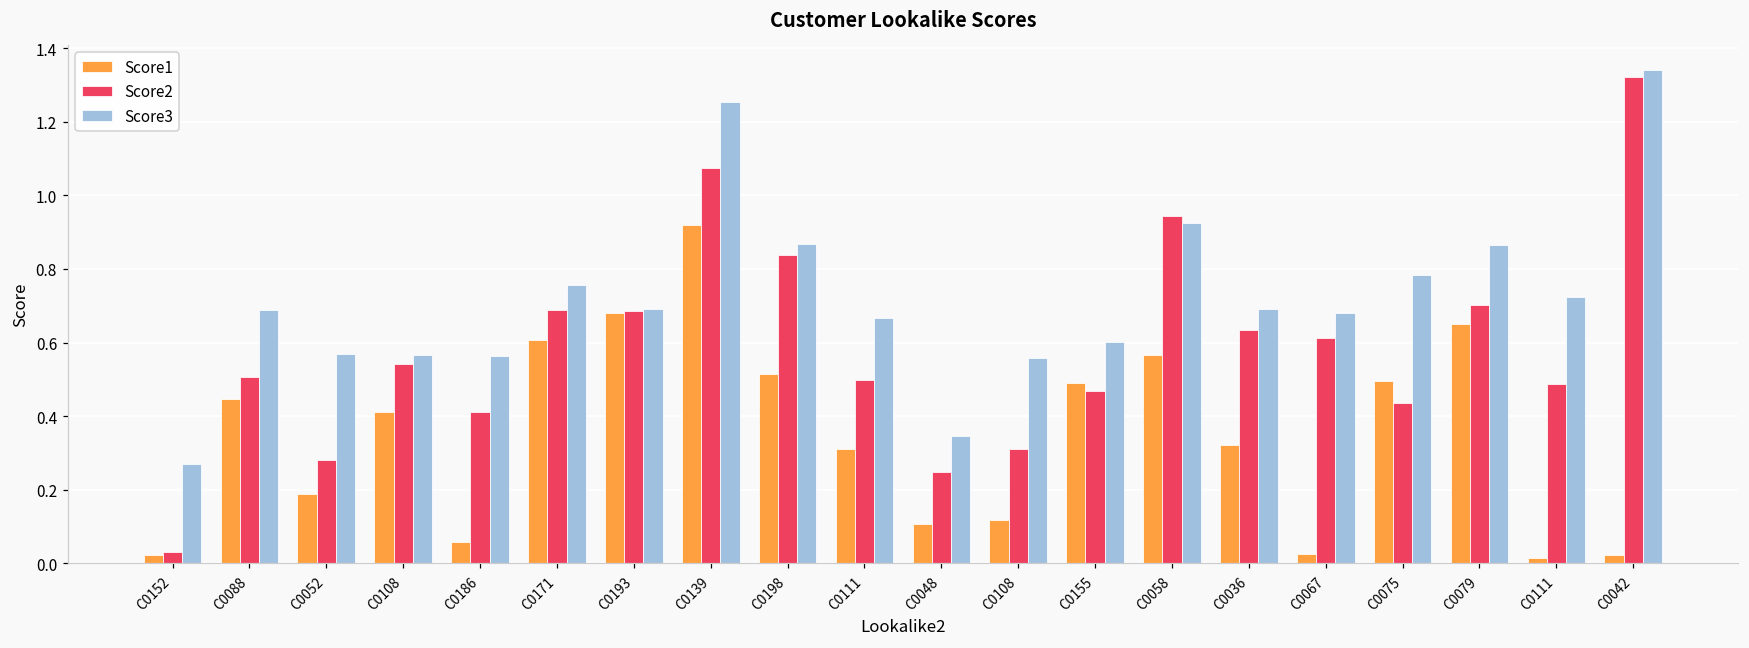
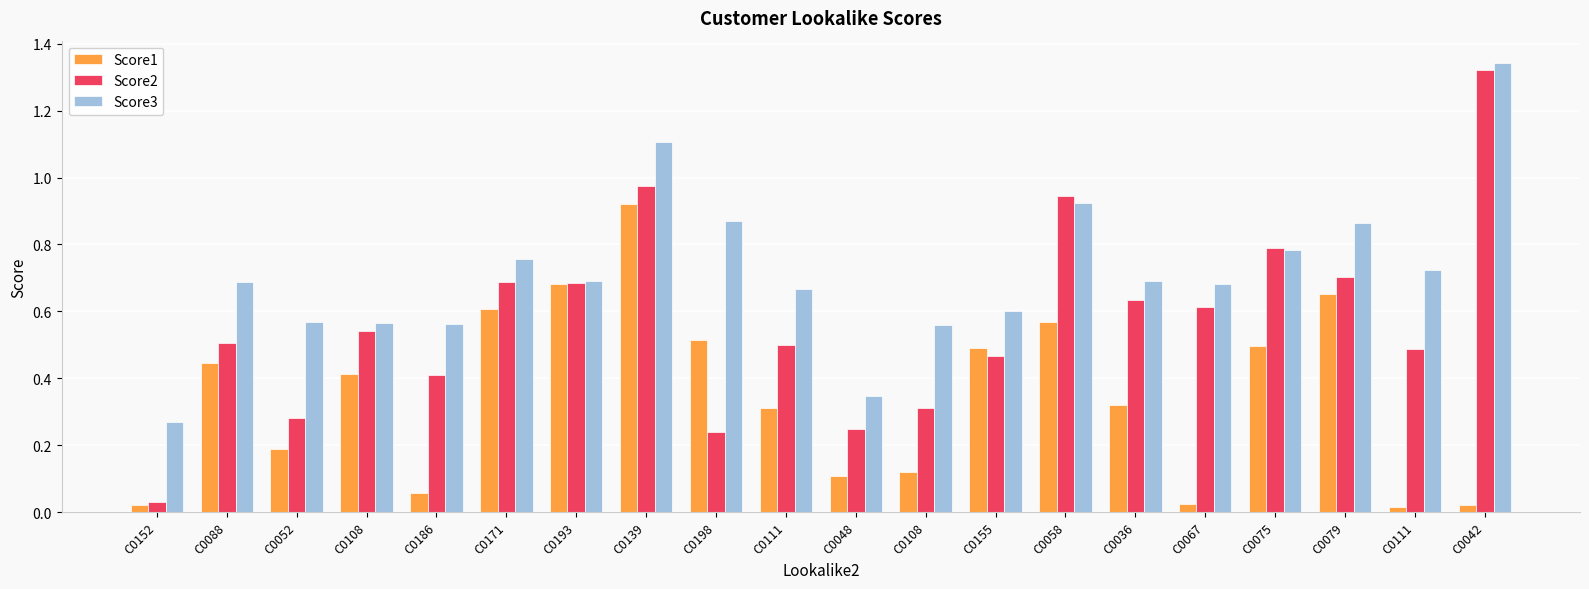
  {
    "Score1": {
      "C0152": 0.02,
      "C0088": 0.45,
      "C0052": 0.19,
      "C0186": 0.06,
      "C0171": 0.61,
      "C0193": 0.68,
      "C0139": 0.92,
      "C0198": 0.51,
      "C0048": 0.11,
      "C0155": 0.49,
      "C0058": 0.57,
      "C0036": 0.32,
      "C0067": 0.02,
      "C0075": 0.50,
      "C0079": 0.65,
      "C0042": 0.02
    },
    "Score2": {
      "C0152": 0.03,
      "C0088": 0.51,
      "C0052": 0.28,
      "C0186": 0.41,
      "C0171": 0.69,
      "C0193": 0.68,
-     "C0139": 1.07,
-     "C0198": 0.84,
+     "C0139": 0.98,
+     "C0198": 0.24,
      "C0048": 0.25,
      "C0155": 0.47,
      "C0058": 0.95,
      "C0036": 0.63,
      "C0067": 0.61,
-     "C0075": 0.44,
+     "C0075": 0.79,
      "C0079": 0.70,
      "C0042": 1.32
    },
    "Score3": {
      "C0152": 0.27,
      "C0088": 0.69,
      "C0052": 0.57,
      "C0186": 0.56,
      "C0171": 0.76,
      "C0193": 0.69,
-     "C0139": 1.25,
+     "C0139": 1.11,
      "C0198": 0.87,
      "C0048": 0.35,
      "C0155": 0.60,
      "C0058": 0.92,
      "C0036": 0.69,
      "C0067": 0.68,
      "C0075": 0.78,
      "C0079": 0.86,
      "C0042": 1.34
    }
  }
